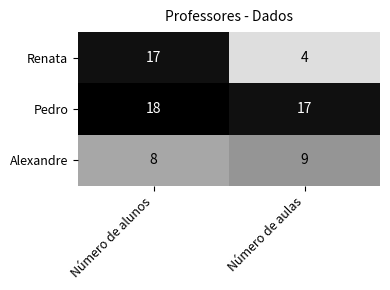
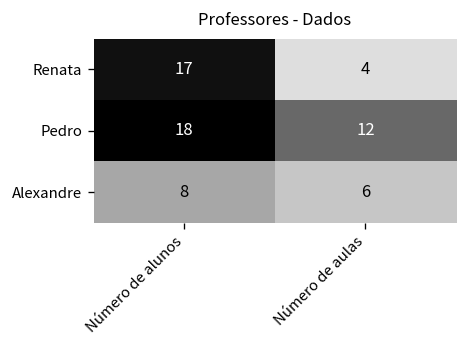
  {
    "Renata": {
      "Número de alunos": 17,
      "Número de aulas": 4
    },
    "Pedro": {
      "Número de alunos": 18,
-     "Número de aulas": 17
+     "Número de aulas": 12
    },
    "Alexandre": {
      "Número de alunos": 8,
-     "Número de aulas": 9
+     "Número de aulas": 6
    }
  }
